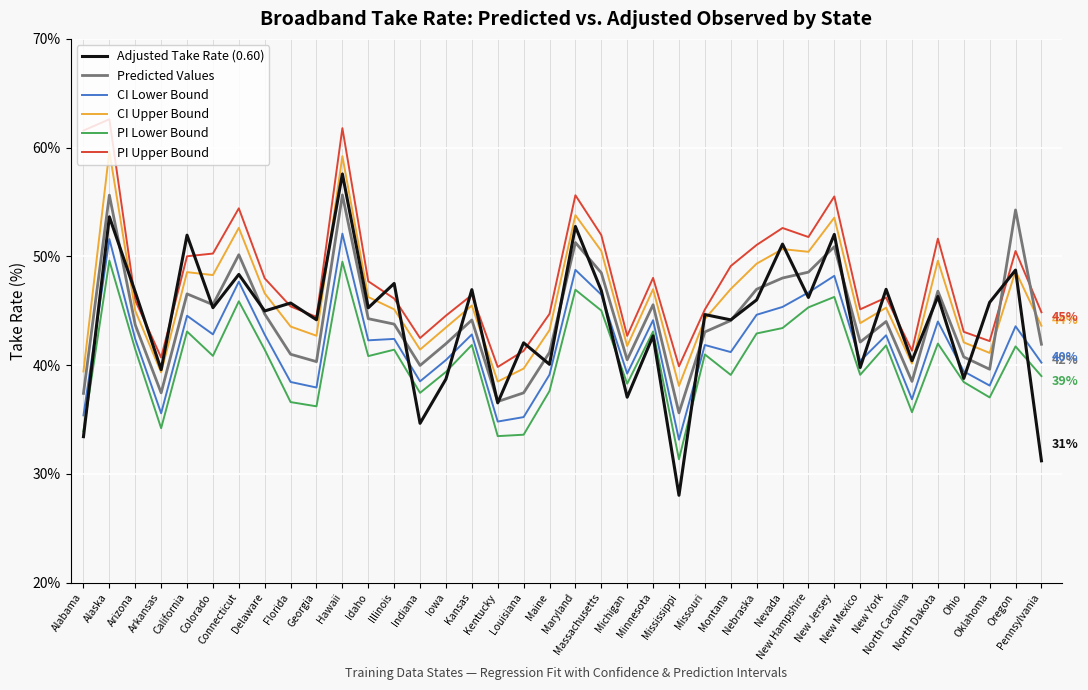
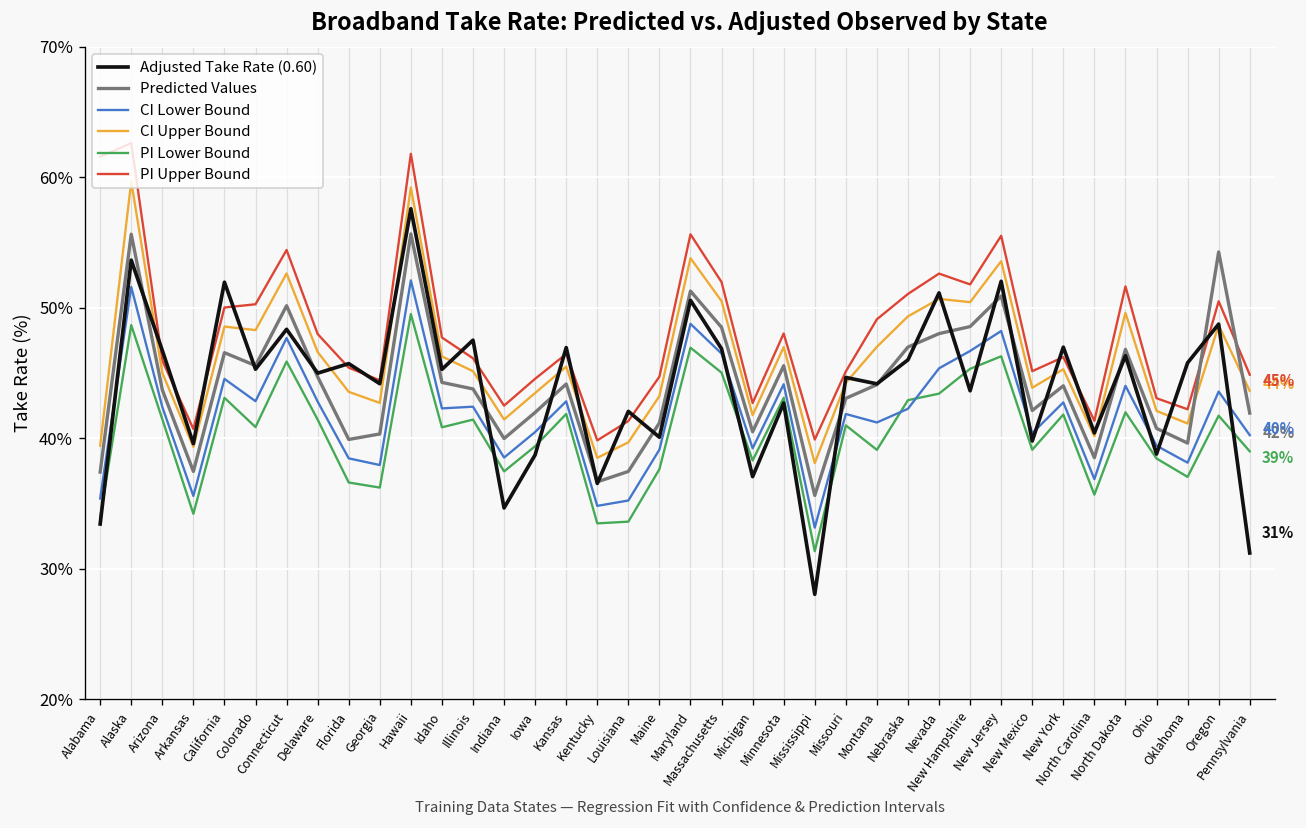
  {
    "Adjusted Take Rate (0.60)": {
      "Alabama": "33.4%",
      "Alaska": "53.6%",
      "Arizona": "46.7%",
      "Arkansas": "39.6%",
      "California": "52.0%",
      "Colorado": "45.3%",
      "Connecticut": "48.3%",
      "Delaware": "45.0%",
      "Florida": "45.7%",
      "Georgia": "44.2%",
      "Hawaii": "57.6%",
      "Idaho": "45.3%",
      "Illinois": "47.5%",
      "Indiana": "34.7%",
      "Iowa": "38.7%",
      "Kansas": "46.9%",
      "Louisiana": "42.1%",
      "Maine": "40.1%",
-     "Maryland": "52.8%",
+     "Maryland": "50.6%",
      "Massachusetts": "46.9%",
      "Michigan": "37.1%",
      "Minnesota": "42.7%",
      "Mississippi": "28.0%",
      "Missouri": "44.7%",
      "Nebraska": "46.0%",
      "Nevada": "51.1%",
-     "New Hampshire": "46.2%",
+     "New Hampshire": "43.6%",
      "New Jersey": "52.0%",
      "New Mexico": "39.8%",
      "New York": "47.0%",
      "North Carolina": "40.4%",
      "North Dakota": "46.3%",
      "Ohio": "38.8%",
      "Oklahoma": "45.8%"
    },
    "Predicted Values": {
      "Alabama": "37.4%",
      "Alaska": "55.6%",
      "Arizona": "43.7%",
      "Arkansas": "37.5%",
      "California": "46.6%",
      "Colorado": "45.6%",
      "Connecticut": "50.2%",
      "Delaware": "44.7%",
-     "Florida": "41.0%",
+     "Florida": "39.9%",
      "Georgia": "40.3%",
      "Hawaii": "55.7%",
      "Idaho": "44.3%",
      "Illinois": "43.8%",
      "Indiana": "40.0%",
      "Iowa": "42.0%",
      "Kansas": "44.2%",
      "Louisiana": "37.5%",
      "Maine": "41.2%",
      "Maryland": "51.3%",
      "Massachusetts": "48.5%",
      "Michigan": "40.5%",
      "Minnesota": "45.6%",
      "Mississippi": "35.6%",
      "Missouri": "43.1%",
      "Nebraska": "47.0%",
      "Nevada": "48.0%",
      "New Hampshire": "48.6%",
      "New Jersey": "50.9%",
      "New Mexico": "42.1%",
      "New York": "44.0%",
      "North Carolina": "38.5%",
      "North Dakota": "46.8%",
      "Ohio": "40.8%",
      "Oklahoma": "39.6%",
      "Oregon": "54.3%"
    },
    "CI Lower Bound": {
      "Alabama": "35.4%",
      "Alaska": "51.6%",
      "Arizona": "42.4%",
      "Arkansas": "35.6%",
      "California": "44.5%",
      "Colorado": "42.8%",
      "Connecticut": "47.7%",
      "Delaware": "42.8%",
      "Florida": "38.5%",
      "Georgia": "37.9%",
      "Hawaii": "52.1%",
      "Idaho": "42.3%",
      "Illinois": "42.4%",
      "Indiana": "38.5%",
      "Iowa": "40.5%",
      "Kansas": "42.8%",
      "Kentucky": "34.8%",
      "Louisiana": "35.2%",
      "Maine": "39.1%",
      "Maryland": "48.8%",
      "Massachusetts": "46.5%",
      "Michigan": "39.2%",
      "Minnesota": "44.1%",
      "Mississippi": "33.1%",
      "Missouri": "41.9%",
      "Montana": "41.2%",
-     "Nebraska": "44.6%",
+     "Nebraska": "42.3%",
      "Nevada": "45.4%",
      "New Hampshire": "46.7%",
      "New Jersey": "48.2%",
      "New Mexico": "40.4%",
      "New York": "42.7%",
      "North Carolina": "36.9%",
      "North Dakota": "44.0%",
      "Ohio": "39.4%",
      "Oklahoma": "38.1%",
      "Oregon": "43.6%"
    },
    "PI Lower Bound": {
      "Alabama": "33.9%",
-     "Alaska": "49.6%",
+     "Alaska": "48.7%",
      "Arizona": "41.5%",
      "Arkansas": "34.2%",
      "California": "43.1%",
      "Colorado": "40.9%",
      "Connecticut": "45.9%",
      "Delaware": "41.4%",
      "Florida": "36.6%",
      "Georgia": "36.2%",
      "Hawaii": "49.5%",
      "Idaho": "40.8%",
      "Illinois": "41.4%",
      "Indiana": "37.5%",
      "Iowa": "39.4%",
      "Kansas": "41.9%",
      "Kentucky": "33.5%",
      "Louisiana": "33.6%",
      "Maine": "37.6%",
      "Maryland": "46.9%",
      "Massachusetts": "45.0%",
      "Michigan": "38.3%",
      "Minnesota": "43.1%",
      "Mississippi": "31.3%",
      "Missouri": "41.0%",
      "Montana": "39.1%",
      "Nebraska": "42.9%",
      "Nevada": "43.4%",
      "New Hampshire": "45.3%",
      "New Jersey": "46.3%",
      "New Mexico": "39.1%",
      "New York": "41.8%",
      "North Carolina": "35.7%",
      "North Dakota": "42.0%",
      "Ohio": "38.4%",
      "Oklahoma": "37.0%",
      "Oregon": "41.7%"
    }
  }
